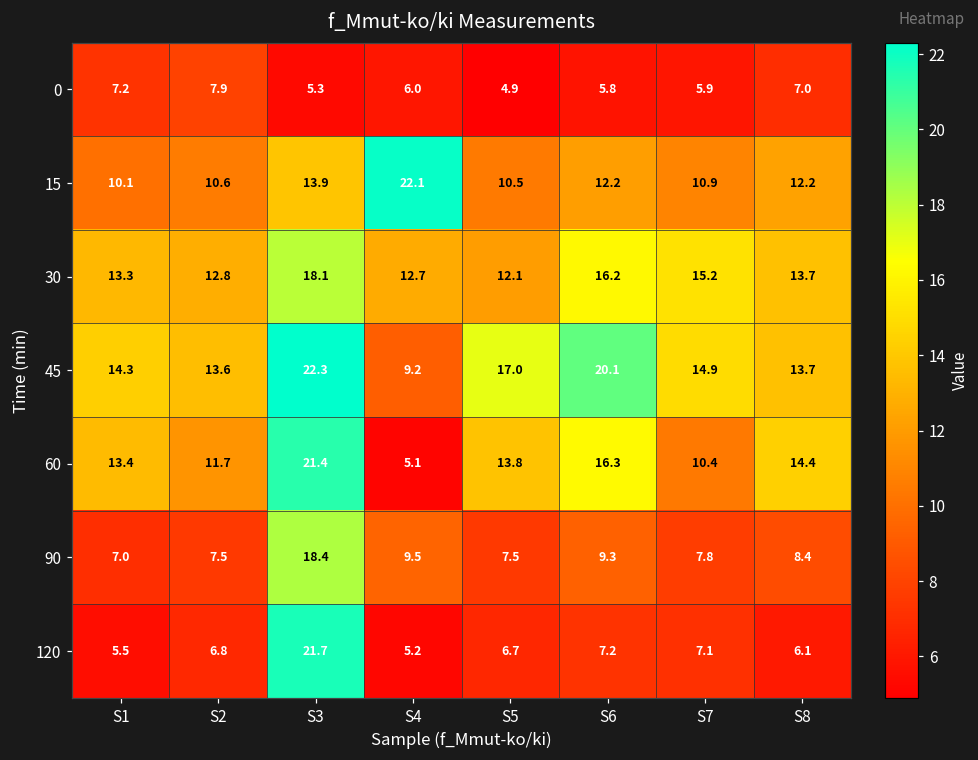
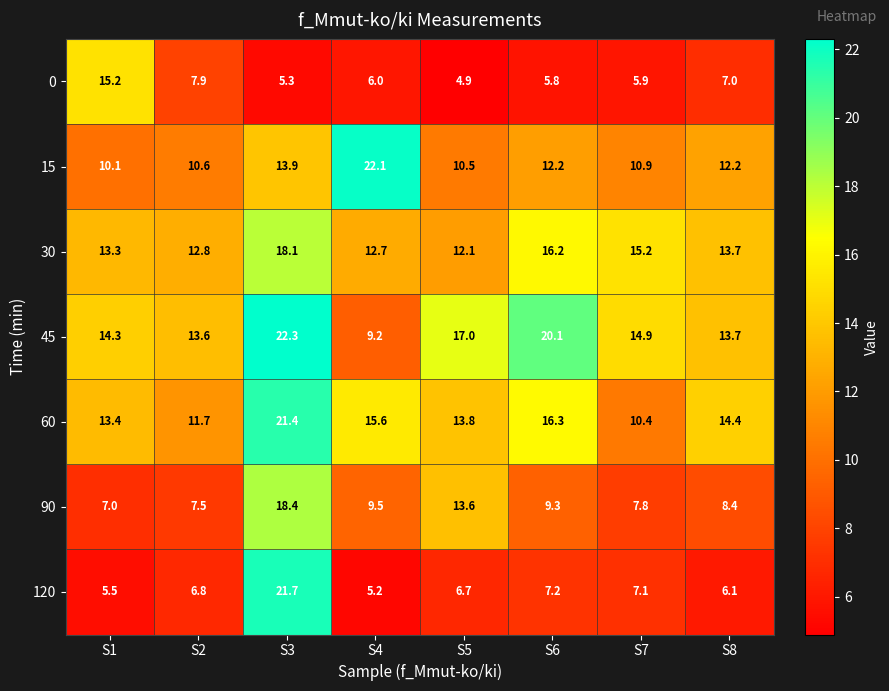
  {
    "0": {
-     "S1": 7.2,
+     "S1": 15.2,
      "S2": 7.9,
      "S3": 5.3,
      "S4": 6.0,
      "S5": 4.9,
      "S6": 5.8,
      "S7": 5.9,
      "S8": 7.0
    },
    "15": {
      "S1": 10.1,
      "S2": 10.6,
      "S3": 13.9,
      "S4": 22.1,
      "S5": 10.5,
      "S6": 12.2,
      "S7": 10.9,
      "S8": 12.2
    },
    "30": {
      "S1": 13.3,
      "S2": 12.8,
      "S3": 18.1,
      "S4": 12.7,
      "S5": 12.1,
      "S6": 16.2,
      "S7": 15.2,
      "S8": 13.7
    },
    "45": {
      "S1": 14.3,
      "S2": 13.6,
      "S3": 22.3,
      "S4": 9.2,
      "S5": 17.0,
      "S6": 20.1,
      "S7": 14.9,
      "S8": 13.7
    },
    "60": {
      "S1": 13.4,
      "S2": 11.7,
      "S3": 21.4,
-     "S4": 5.1,
+     "S4": 15.6,
      "S5": 13.8,
      "S6": 16.3,
      "S7": 10.4,
      "S8": 14.4
    },
    "90": {
      "S1": 7.0,
      "S2": 7.5,
      "S3": 18.4,
      "S4": 9.5,
-     "S5": 7.5,
+     "S5": 13.6,
      "S6": 9.3,
      "S7": 7.8,
      "S8": 8.4
    },
    "120": {
      "S1": 5.5,
      "S2": 6.8,
      "S3": 21.7,
      "S4": 5.2,
      "S5": 6.7,
      "S6": 7.2,
      "S7": 7.1,
      "S8": 6.1
    }
  }
